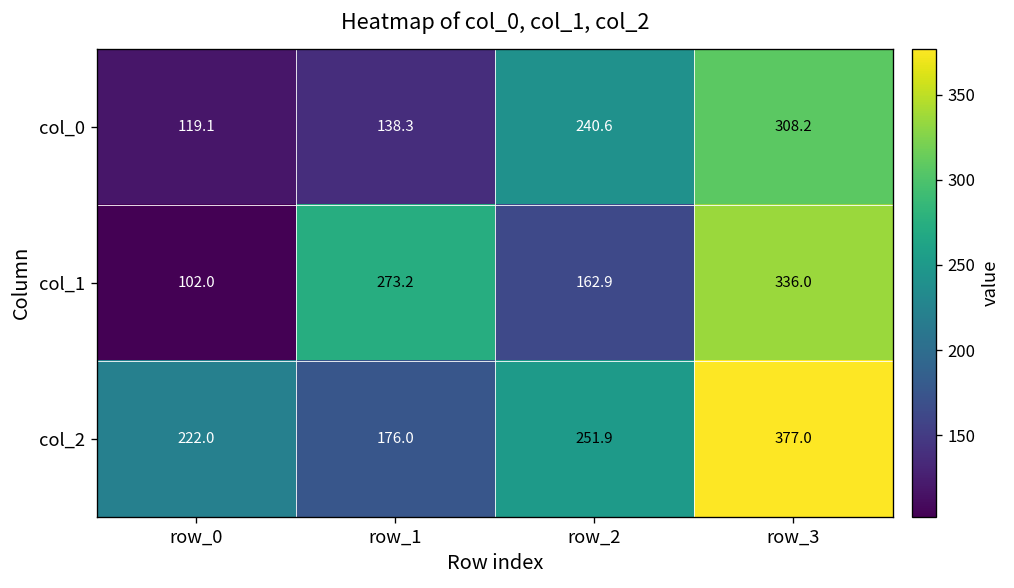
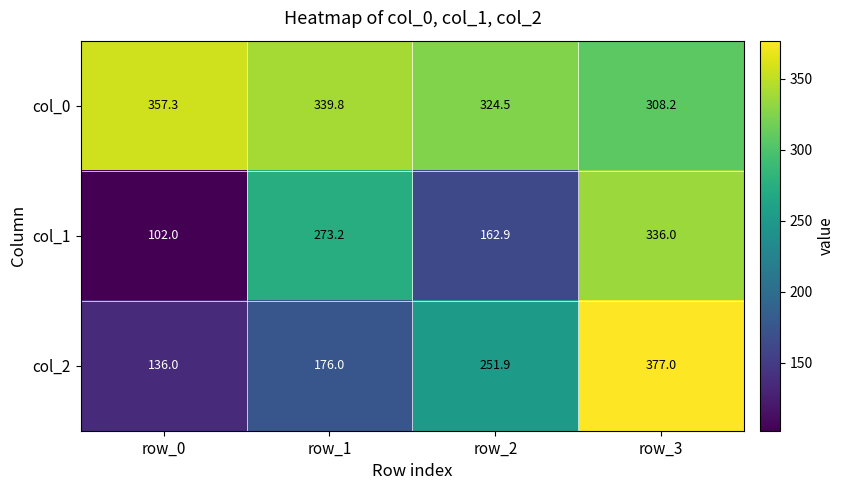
  {
    "col_0": {
-     "row_0": 119.1,
-     "row_1": 138.3,
-     "row_2": 240.6,
+     "row_0": 357.3,
+     "row_1": 339.8,
+     "row_2": 324.5,
      "row_3": 308.2
    },
    "col_1": {
      "row_0": 102.0,
      "row_1": 273.2,
      "row_2": 162.9,
      "row_3": 336.0
    },
    "col_2": {
-     "row_0": 222.0,
+     "row_0": 136.0,
      "row_1": 176.0,
      "row_2": 251.9,
      "row_3": 377.0
    }
  }
